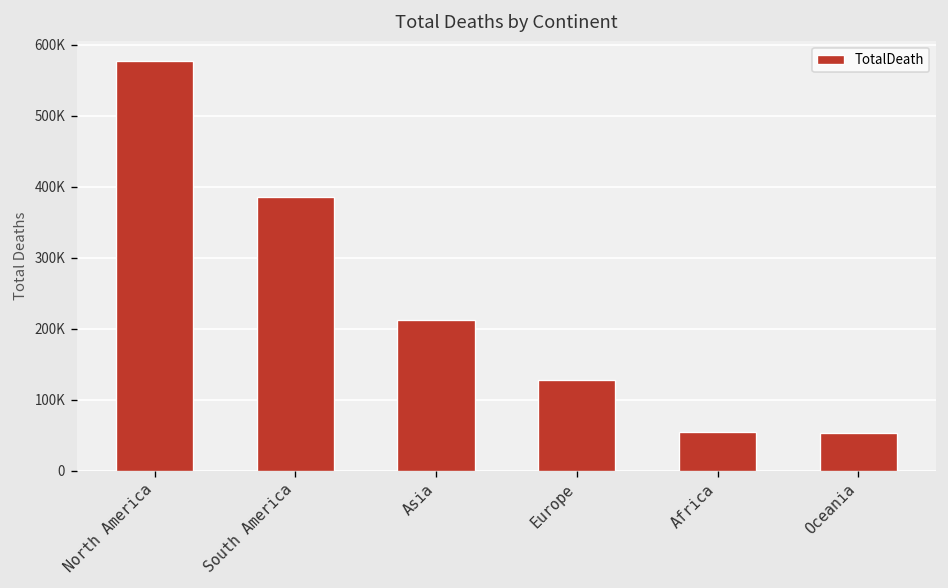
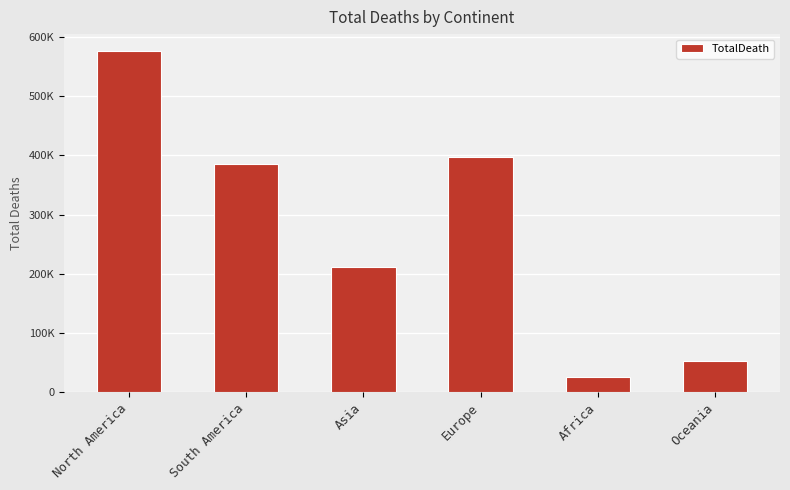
  {
    "North America": 580000,
    "South America": 390000,
    "Asia": 210000,
-   "Europe": 130000,
-   "Africa": 50000,
+   "Europe": 400000,
+   "Africa": 30000,
    "Oceania": 50000
  }
